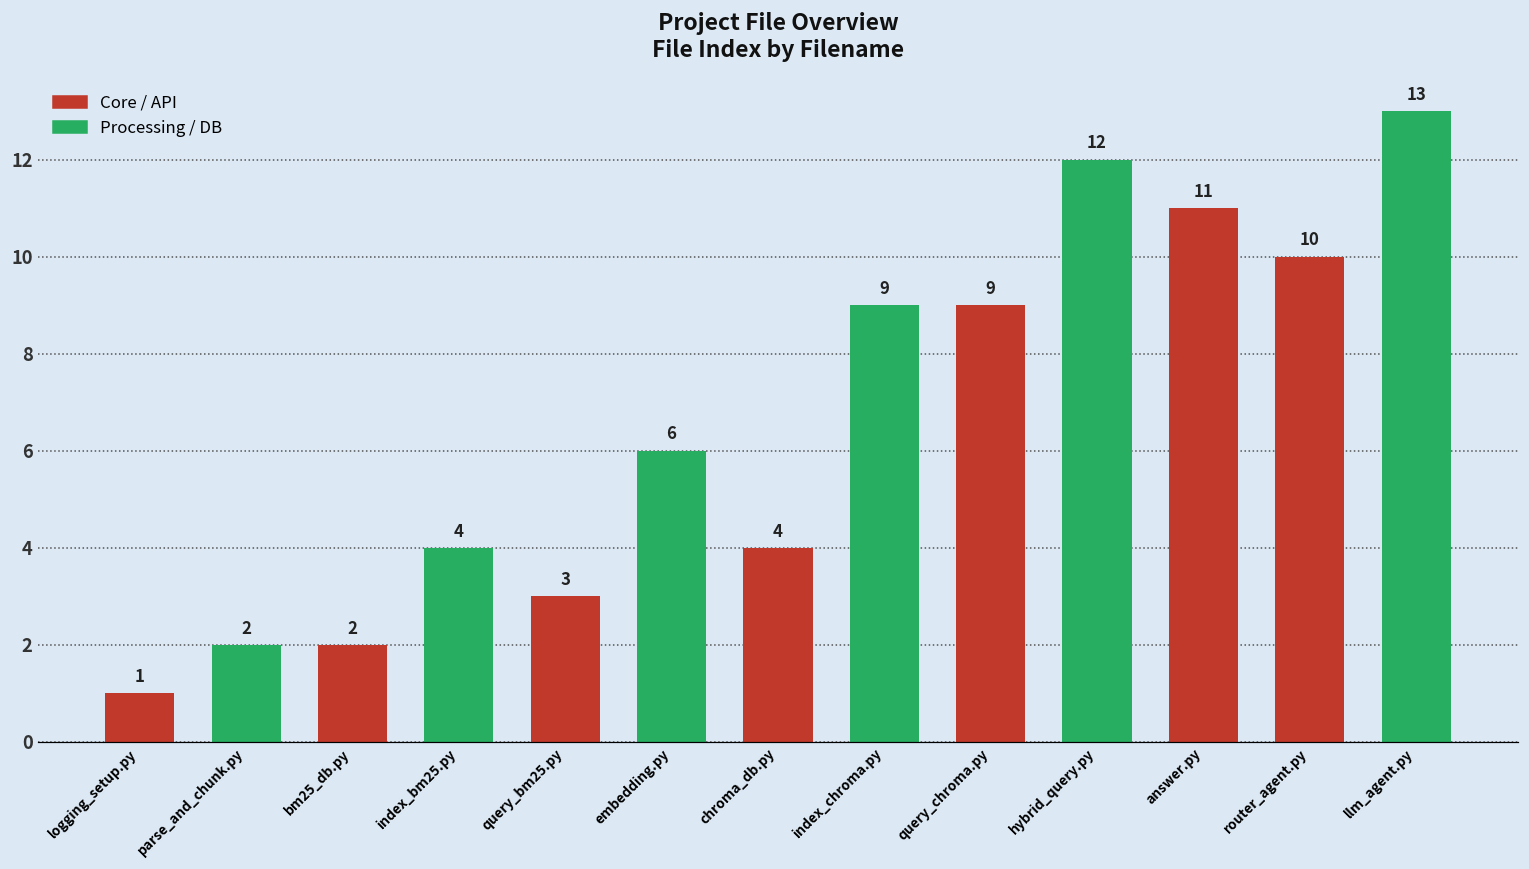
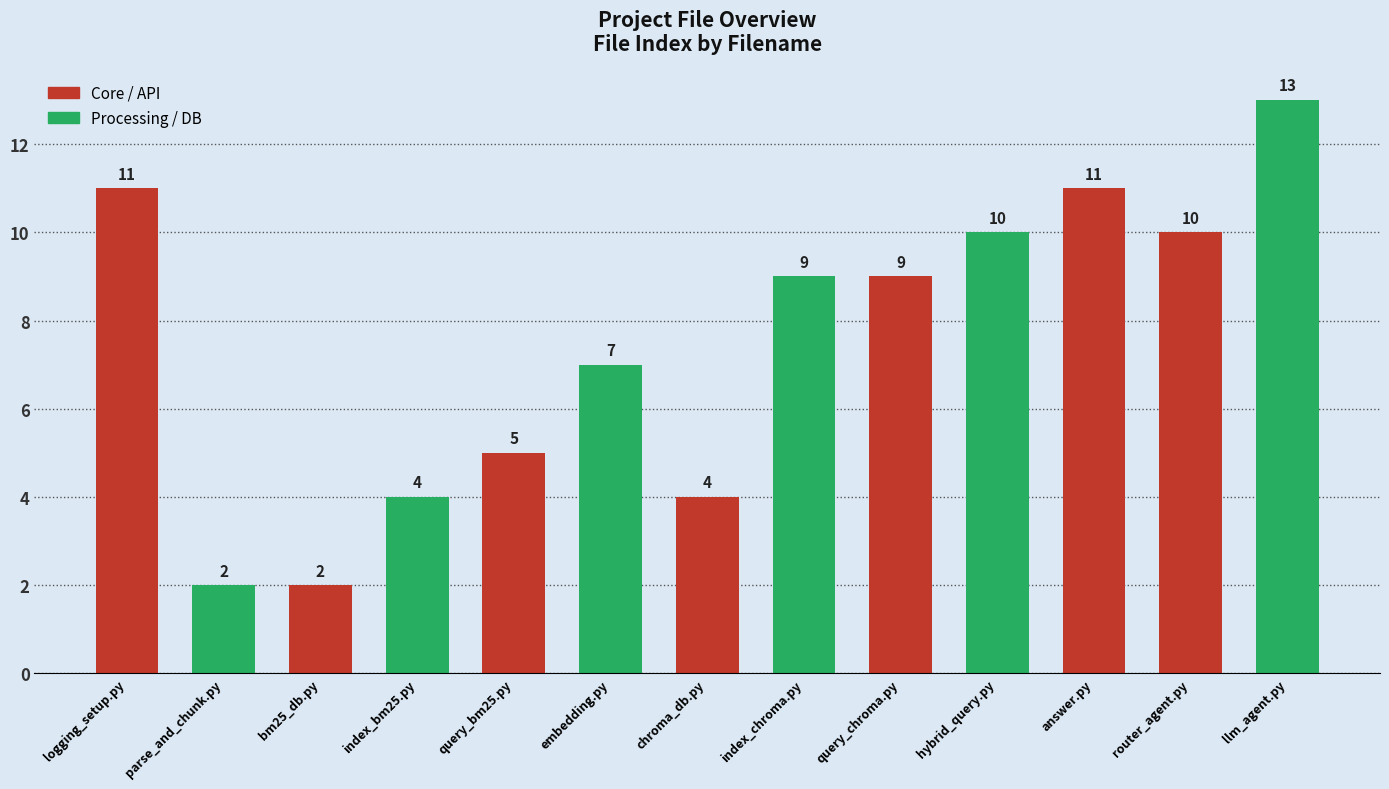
  {
-   "logging_setup.py": 1,
+   "logging_setup.py": 11,
    "parse_and_chunk.py": 2,
    "bm25_db.py": 2,
    "index_bm25.py": 4,
-   "query_bm25.py": 3,
-   "embedding.py": 6,
+   "query_bm25.py": 5,
+   "embedding.py": 7,
    "chroma_db.py": 4,
    "index_chroma.py": 9,
    "query_chroma.py": 9,
-   "hybrid_query.py": 12,
+   "hybrid_query.py": 10,
    "answer.py": 11,
    "router_agent.py": 10,
    "llm_agent.py": 13
  }
